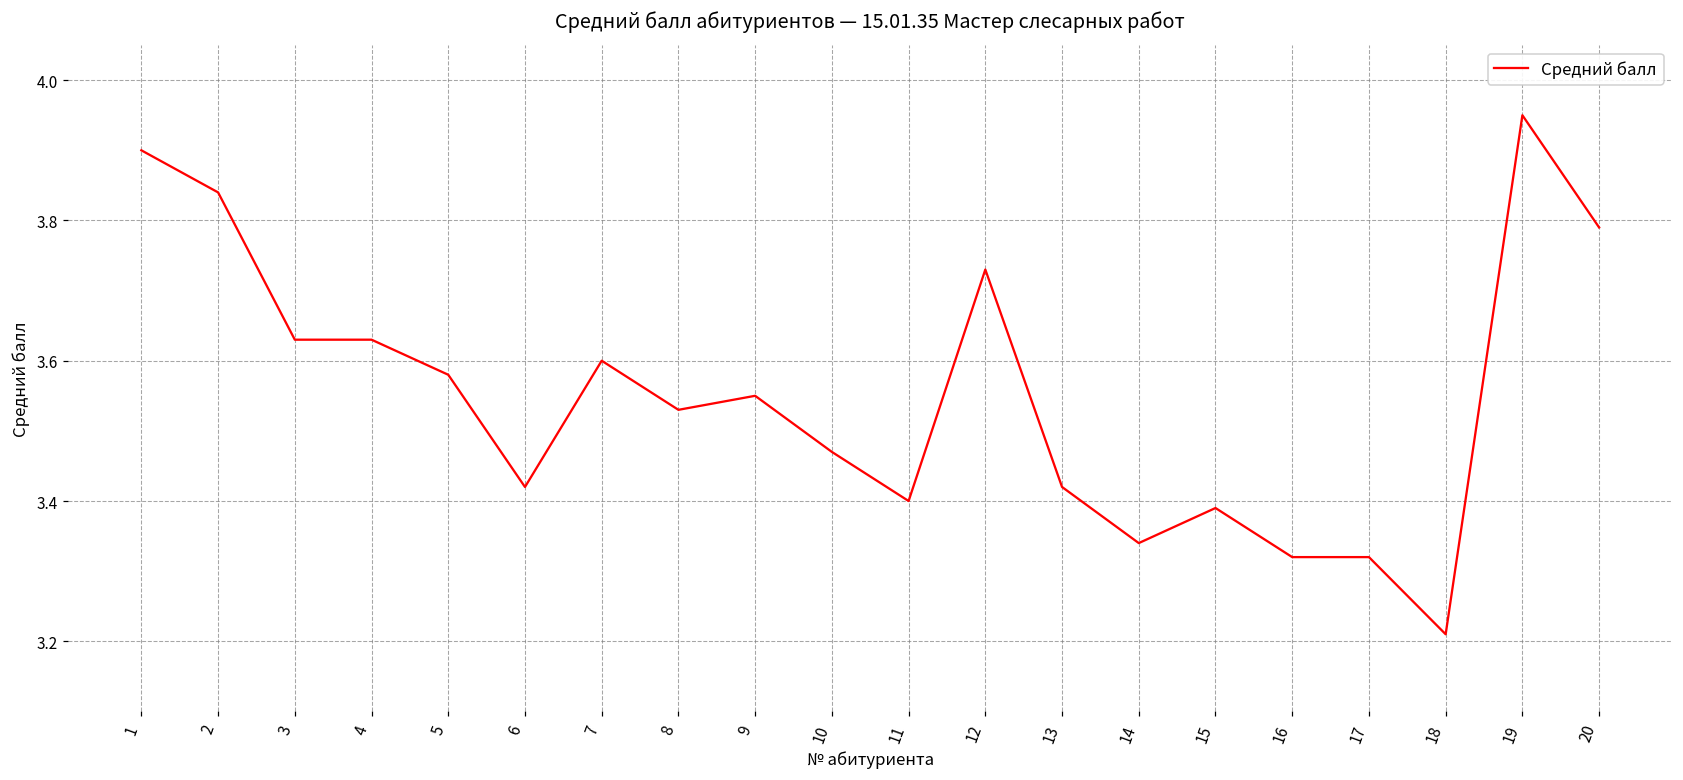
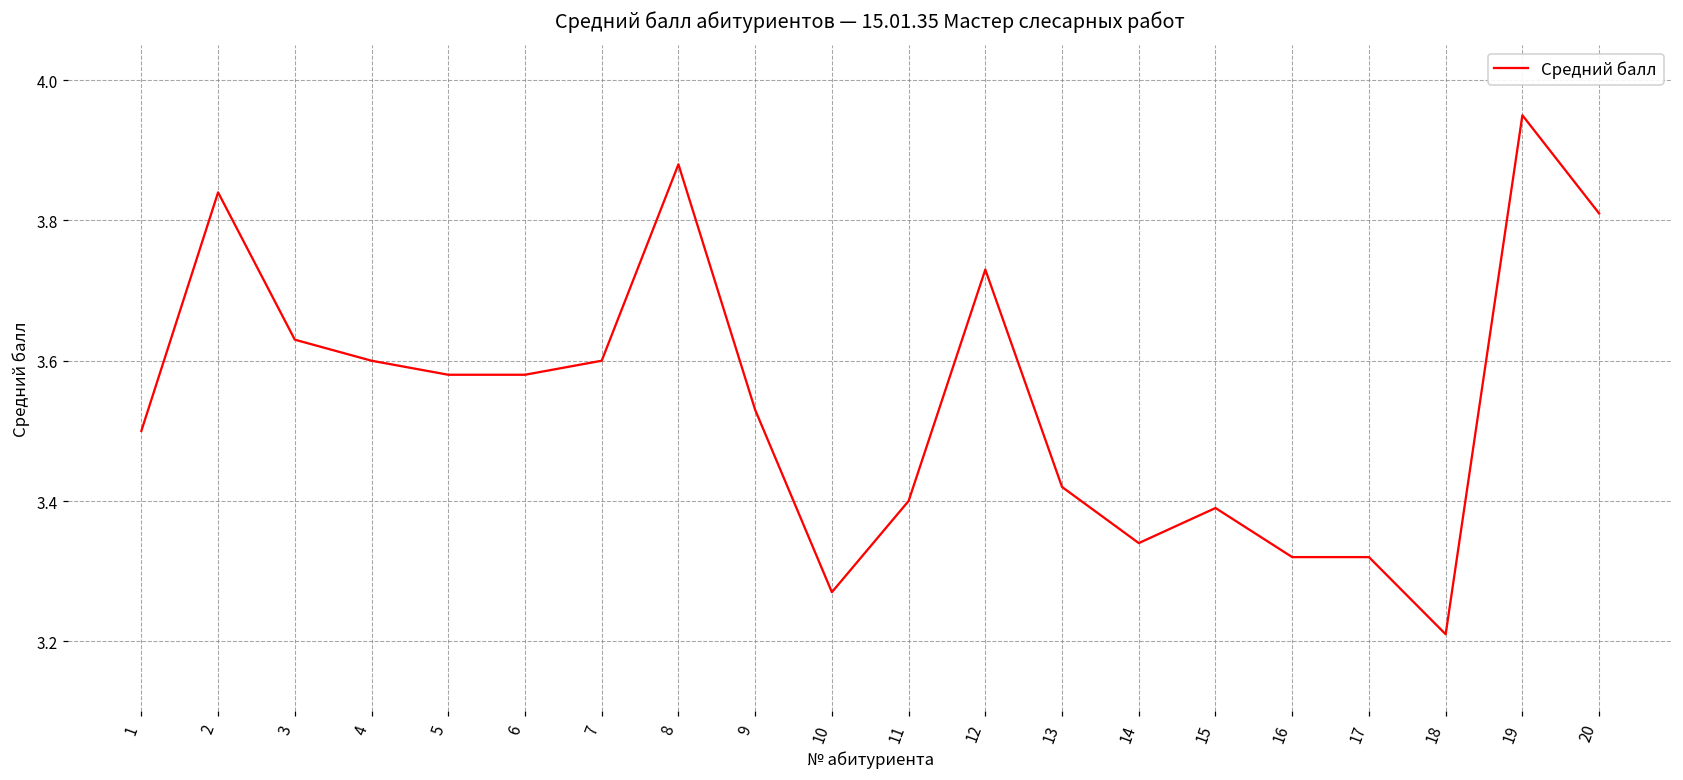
  {
-   "1": 3.9,
+   "1": 3.5,
    "2": 3.84,
    "3": 3.63,
-   "4": 3.63,
+   "4": 3.60,
    "5": 3.58,
-   "6": 3.42,
+   "6": 3.58,
    "7": 3.60,
-   "8": 3.53,
-   "9": 3.55,
-   "10": 3.47,
+   "8": 3.88,
+   "9": 3.53,
+   "10": 3.27,
    "11": 3.40,
    "12": 3.73,
    "13": 3.42,
    "14": 3.34,
    "15": 3.39,
    "16": 3.32,
    "17": 3.32,
    "18": 3.21,
    "19": 3.95,
-   "20": 3.79
+   "20": 3.81
  }
